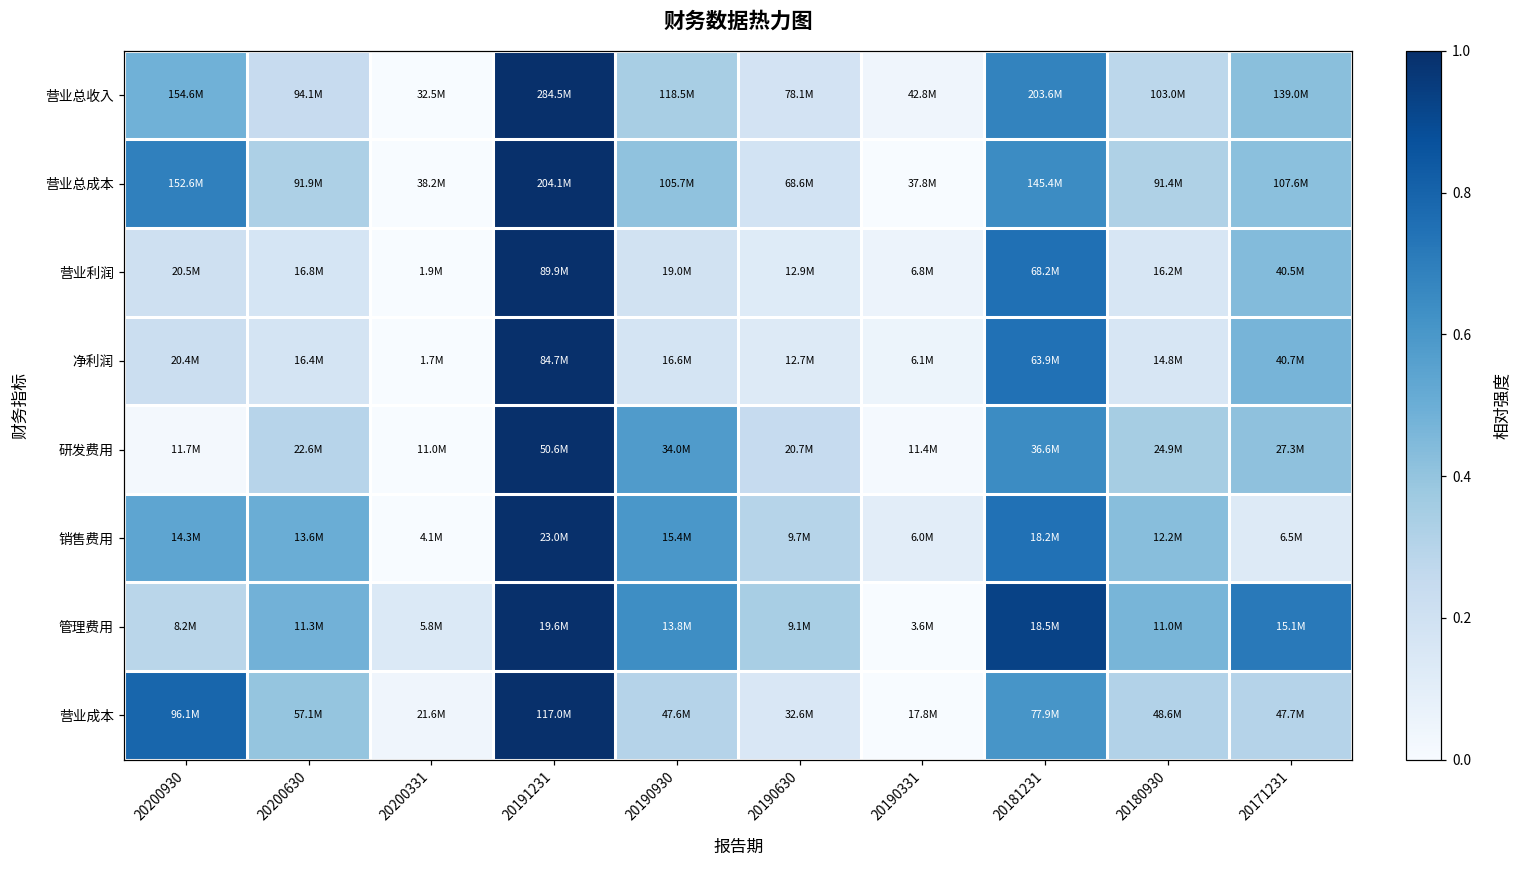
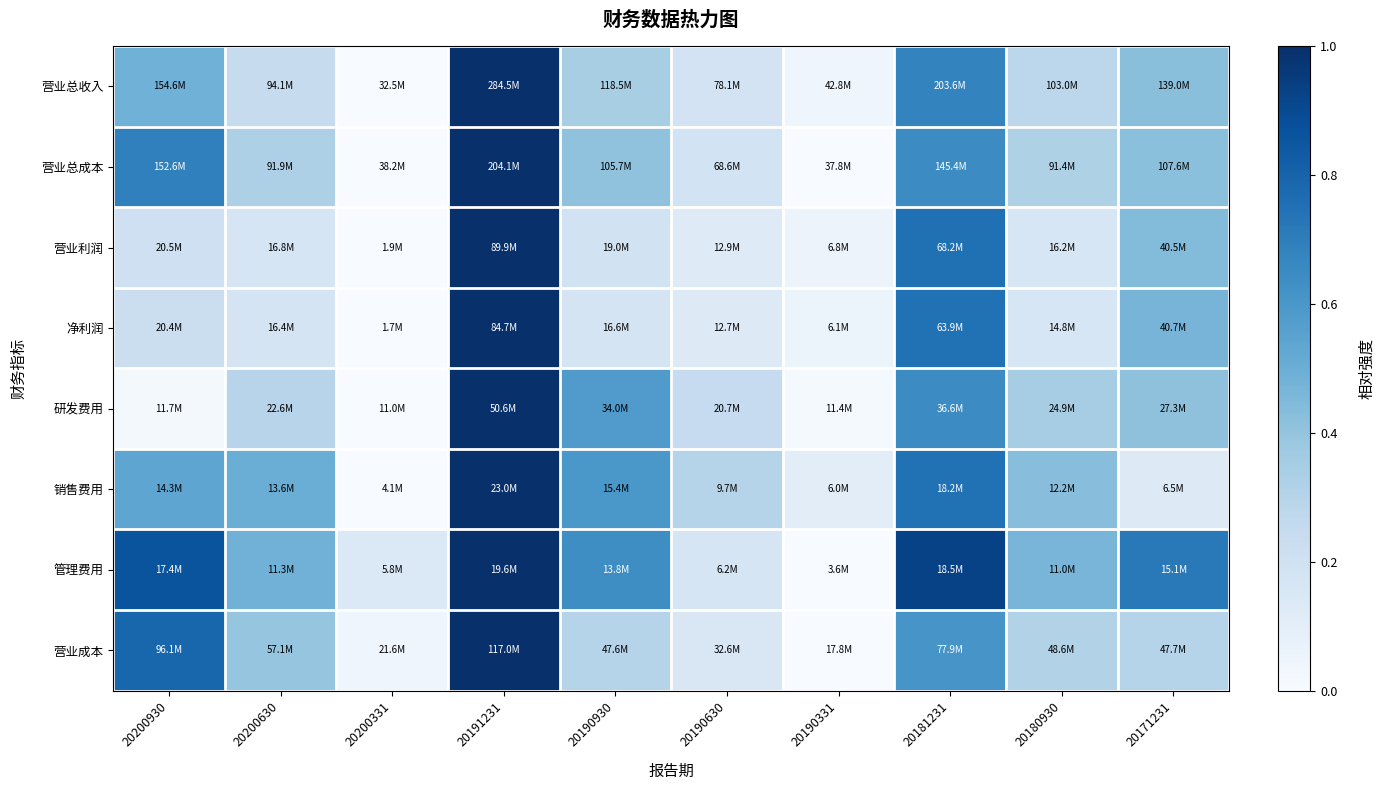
  {
    "营业总收入": {
      "20200930": "154.6M",
      "20200630": "94.1M",
      "20200331": "32.5M",
      "20191231": "284.5M",
      "20190930": "118.5M",
      "20190630": "78.1M",
      "20190331": "42.8M",
      "20181231": "203.6M",
      "20180930": "103.0M",
      "20171231": "139.0M"
    },
    "营业总成本": {
      "20200930": "152.6M",
      "20200630": "91.9M",
      "20200331": "38.2M",
      "20191231": "204.1M",
      "20190930": "105.7M",
      "20190630": "68.6M",
      "20190331": "37.8M",
      "20181231": "145.4M",
      "20180930": "91.4M",
      "20171231": "107.6M"
    },
    "营业利润": {
      "20200930": "20.5M",
      "20200630": "16.8M",
      "20200331": "1.9M",
      "20191231": "89.9M",
      "20190930": "19.0M",
      "20190630": "12.9M",
      "20190331": "6.8M",
      "20181231": "68.2M",
      "20180930": "16.2M",
      "20171231": "40.5M"
    },
    "净利润": {
      "20200930": "20.4M",
      "20200630": "16.4M",
      "20200331": "1.7M",
      "20191231": "84.7M",
      "20190930": "16.6M",
      "20190630": "12.7M",
      "20190331": "6.1M",
      "20181231": "63.9M",
      "20180930": "14.8M",
      "20171231": "40.7M"
    },
    "研发费用": {
      "20200930": "11.7M",
      "20200630": "22.6M",
      "20200331": "11.0M",
      "20191231": "50.6M",
      "20190930": "34.0M",
      "20190630": "20.7M",
      "20190331": "11.4M",
      "20181231": "36.6M",
      "20180930": "24.9M",
      "20171231": "27.3M"
    },
    "销售费用": {
      "20200930": "14.3M",
      "20200630": "13.6M",
      "20200331": "4.1M",
      "20191231": "23.0M",
      "20190930": "15.4M",
      "20190630": "9.7M",
      "20190331": "6.0M",
      "20181231": "18.2M",
      "20180930": "12.2M",
      "20171231": "6.5M"
    },
    "管理费用": {
-     "20200930": "8.2M",
+     "20200930": "17.4M",
      "20200630": "11.3M",
      "20200331": "5.8M",
      "20191231": "19.6M",
      "20190930": "13.8M",
-     "20190630": "9.1M",
+     "20190630": "6.2M",
      "20190331": "3.6M",
      "20181231": "18.5M",
      "20180930": "11.0M",
      "20171231": "15.1M"
    },
    "营业成本": {
      "20200930": "96.1M",
      "20200630": "57.1M",
      "20200331": "21.6M",
      "20191231": "117.0M",
      "20190930": "47.6M",
      "20190630": "32.6M",
      "20190331": "17.8M",
      "20181231": "77.9M",
      "20180930": "48.6M",
      "20171231": "47.7M"
    }
  }
